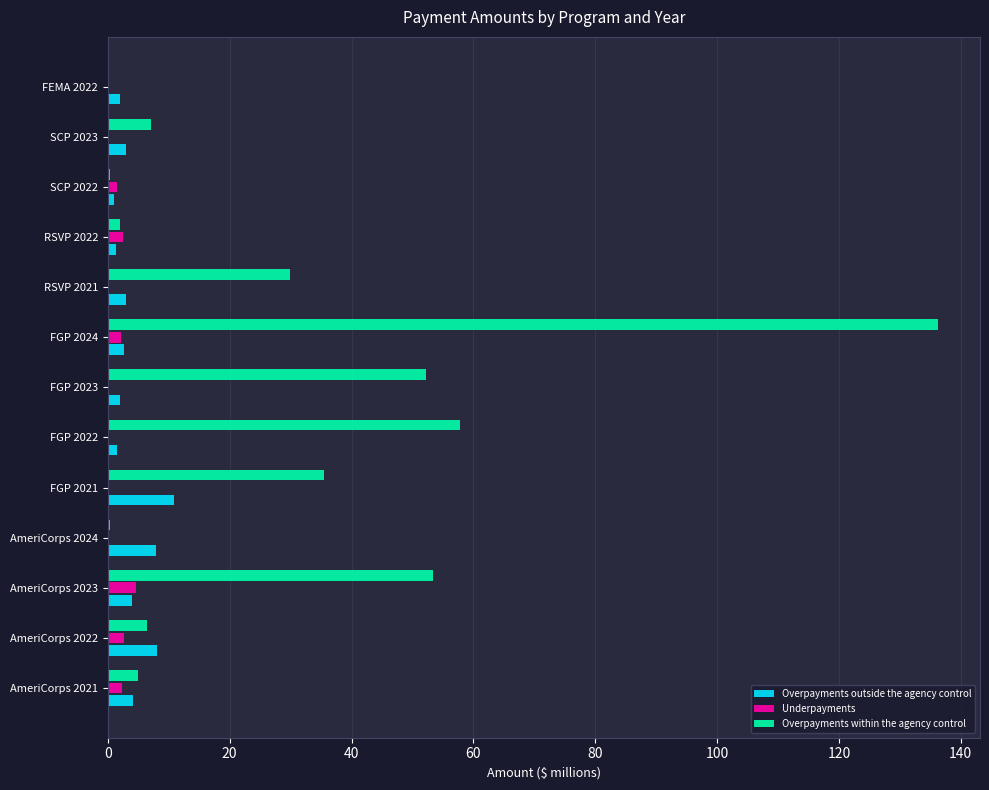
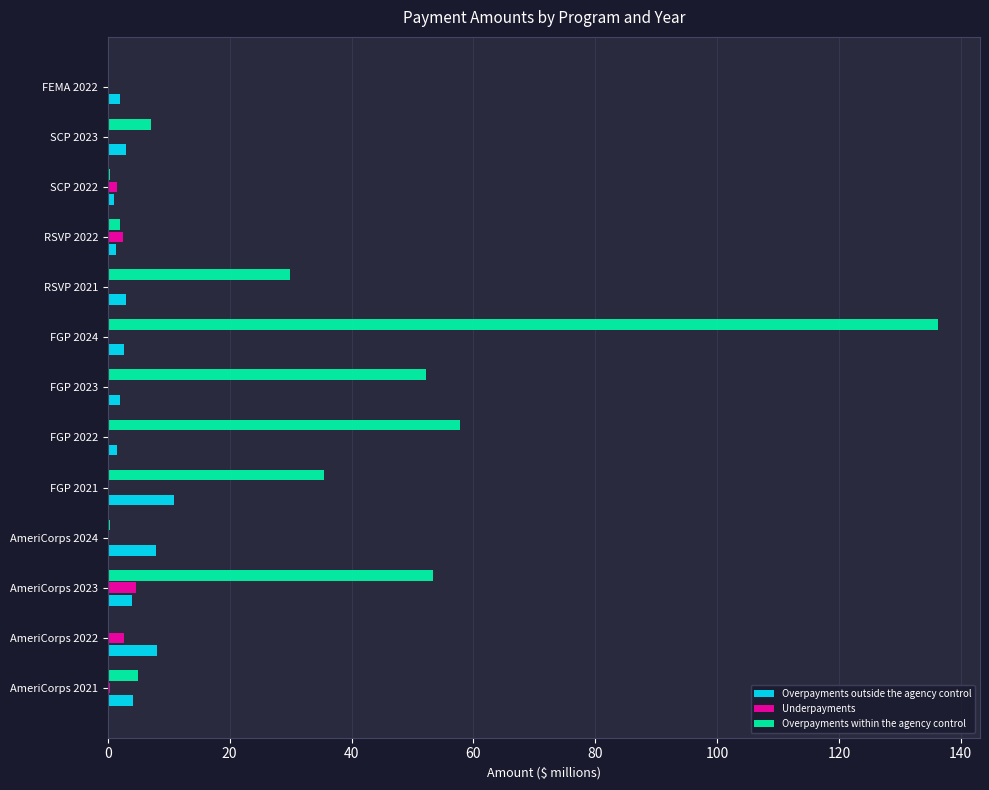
  {
    "Overpayments outside the agency control": {
      "FEMA 2022": 2,
      "SCP 2023": 3,
      "SCP 2022": 1,
      "RSVP 2022": 1,
      "RSVP 2021": 3,
      "FGP 2024": 3,
      "FGP 2023": 2,
      "FGP 2022": 2,
      "FGP 2021": 11,
      "AmeriCorps 2024": 8,
      "AmeriCorps 2023": 4,
      "AmeriCorps 2022": 8,
      "AmeriCorps 2021": 4
    },
    "Underpayments": {
      "FEMA 2022": 0,
      "SCP 2023": 0,
      "SCP 2022": 1,
      "RSVP 2022": 2,
-     "FGP 2024": 2,
+     "FGP 2024": 0,
      "AmeriCorps 2023": 5,
      "AmeriCorps 2022": 3,
-     "AmeriCorps 2021": 2
+     "AmeriCorps 2021": 0
    },
    "Overpayments within the agency control": {
      "FEMA 2022": 0,
      "SCP 2023": 7,
      "RSVP 2022": 2,
      "RSVP 2021": 30,
      "FGP 2024": 136,
      "FGP 2023": 52,
      "FGP 2022": 58,
      "FGP 2021": 35,
      "AmeriCorps 2023": 53,
-     "AmeriCorps 2022": 6,
+     "AmeriCorps 2022": 0,
      "AmeriCorps 2021": 5
    }
  }
